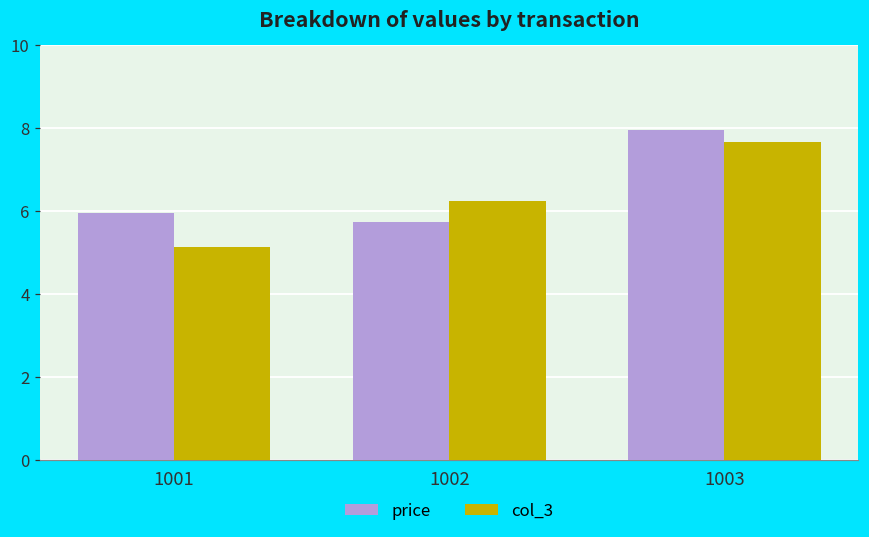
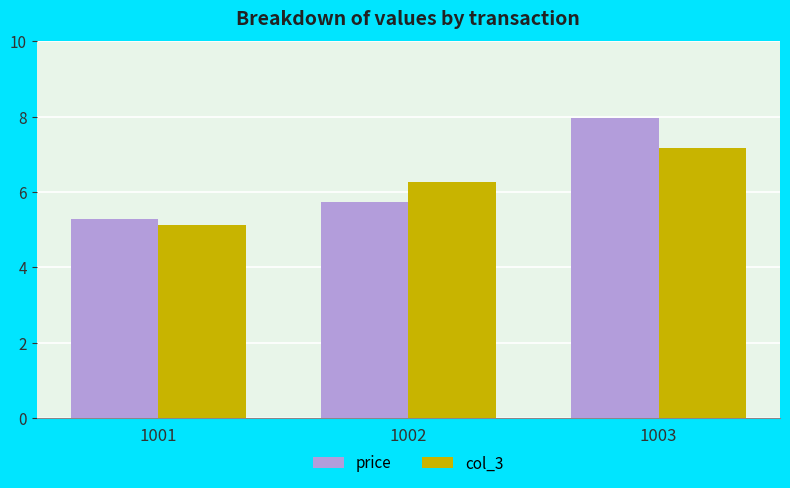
  {
    "price": {
-     "1001": 6.0,
+     "1001": 5.3,
      "1002": 5.7,
      "1003": 8.0
    },
    "col_3": {
      "1001": 5.1,
      "1002": 6.3,
-     "1003": 7.7
+     "1003": 7.2
    }
  }
